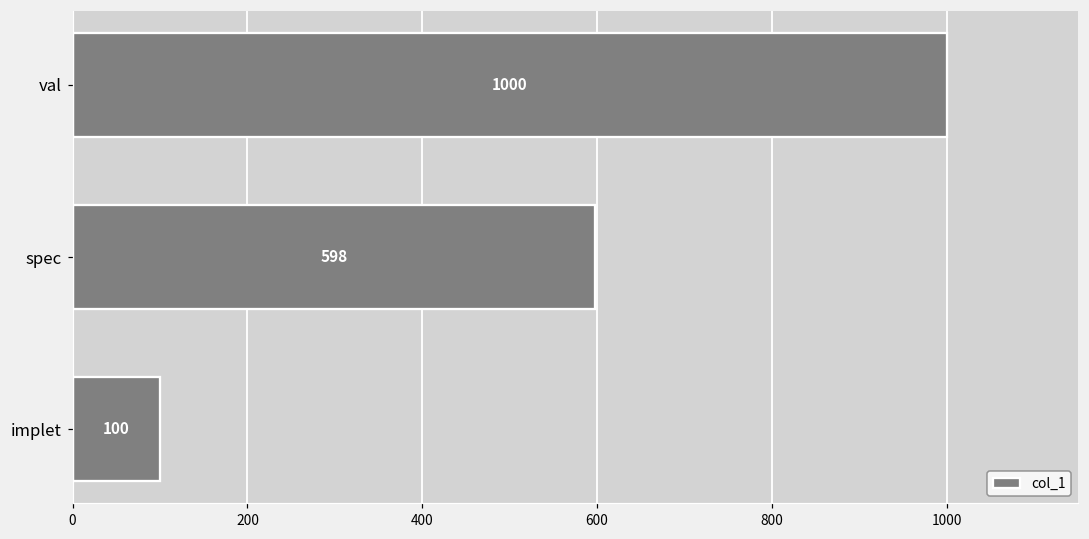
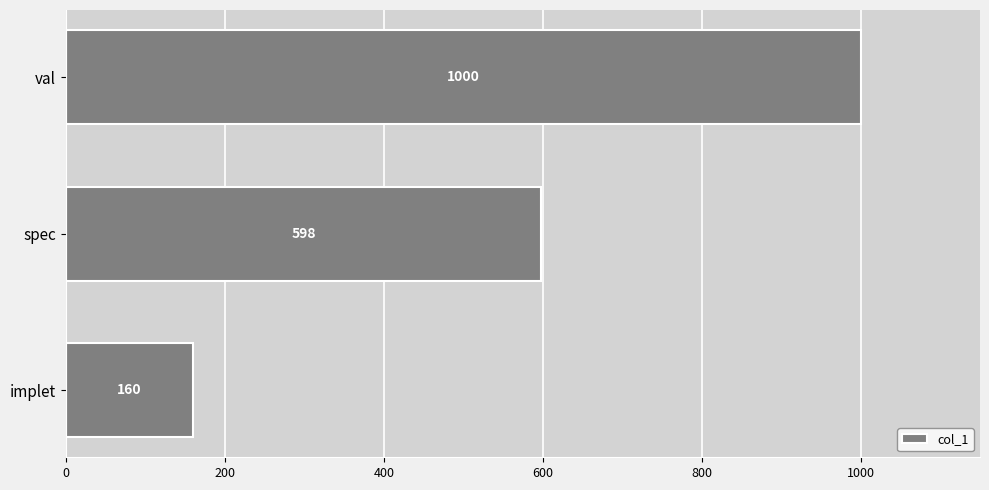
  {
    "val": 1000,
    "spec": 598,
-   "implet": 100
+   "implet": 160
  }
